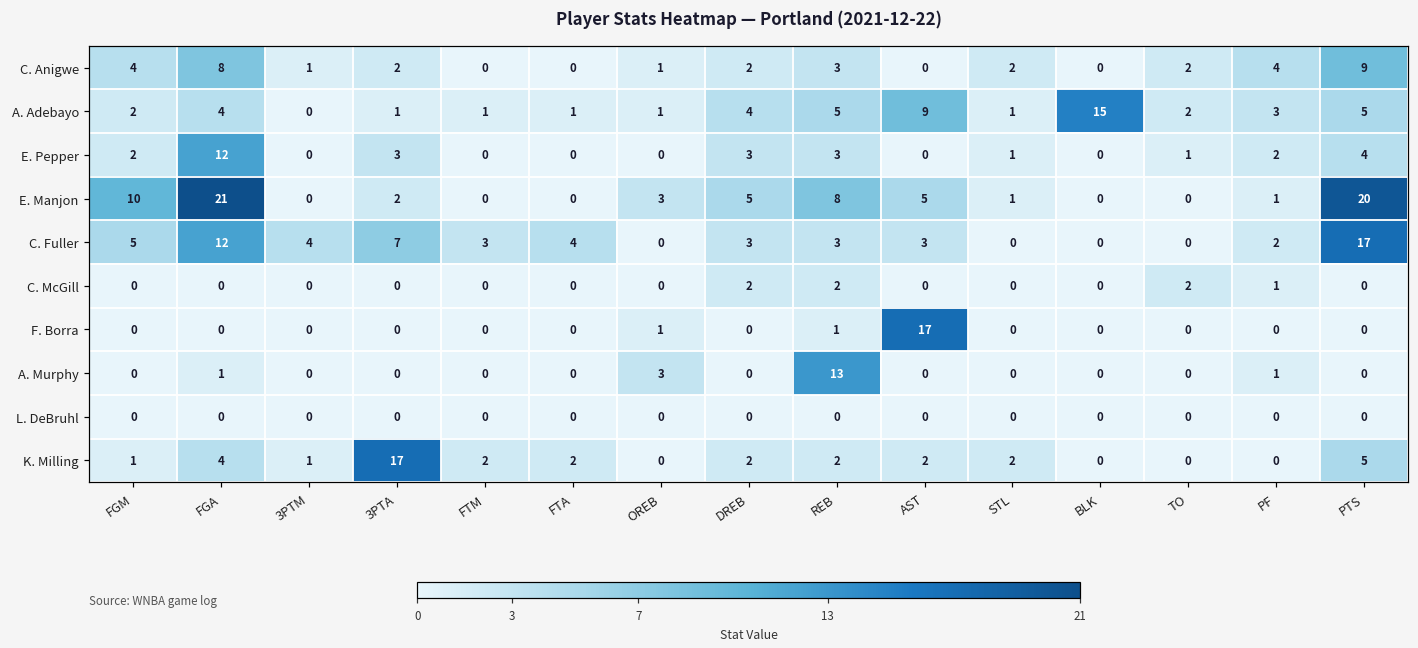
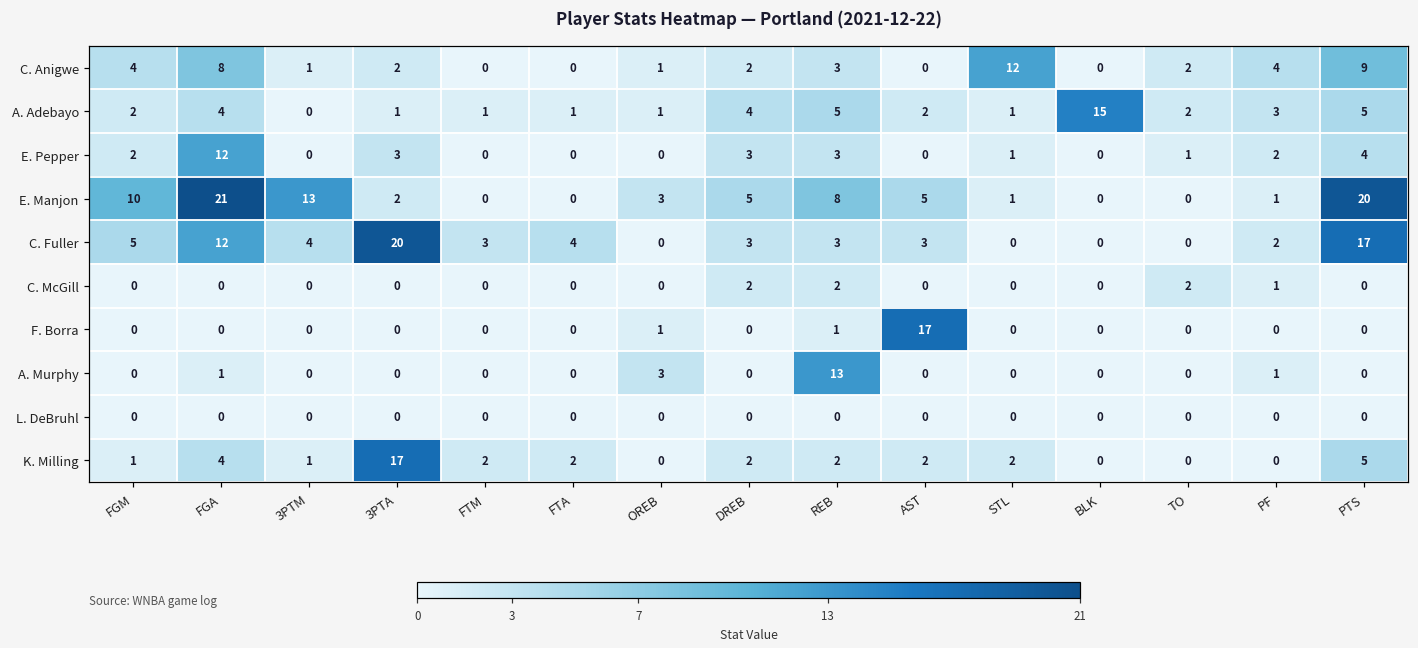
  {
    "C. Anigwe": {
      "FGM": 4,
      "FGA": 8,
      "3PTM": 1,
      "3PTA": 2,
      "FTM": 0,
      "FTA": 0,
      "OREB": 1,
      "DREB": 2,
      "REB": 3,
      "AST": 0,
-     "STL": 2,
+     "STL": 12,
      "BLK": 0,
      "TO": 2,
      "PF": 4,
      "PTS": 9
    },
    "A. Adebayo": {
      "FGM": 2,
      "FGA": 4,
      "3PTM": 0,
      "3PTA": 1,
      "FTM": 1,
      "FTA": 1,
      "OREB": 1,
      "DREB": 4,
      "REB": 5,
-     "AST": 9,
+     "AST": 2,
      "STL": 1,
      "BLK": 15,
      "TO": 2,
      "PF": 3,
      "PTS": 5
    },
    "E. Pepper": {
      "FGM": 2,
      "FGA": 12,
      "3PTM": 0,
      "3PTA": 3,
      "FTM": 0,
      "FTA": 0,
      "OREB": 0,
      "DREB": 3,
      "REB": 3,
      "AST": 0,
      "STL": 1,
      "BLK": 0,
      "TO": 1,
      "PF": 2,
      "PTS": 4
    },
    "E. Manjon": {
      "FGM": 10,
      "FGA": 21,
-     "3PTM": 0,
+     "3PTM": 13,
      "3PTA": 2,
      "FTM": 0,
      "FTA": 0,
      "OREB": 3,
      "DREB": 5,
      "REB": 8,
      "AST": 5,
      "STL": 1,
      "BLK": 0,
      "TO": 0,
      "PF": 1,
      "PTS": 20
    },
    "C. Fuller": {
      "FGM": 5,
      "FGA": 12,
      "3PTM": 4,
-     "3PTA": 7,
+     "3PTA": 20,
      "FTM": 3,
      "FTA": 4,
      "OREB": 0,
      "DREB": 3,
      "REB": 3,
      "AST": 3,
      "STL": 0,
      "BLK": 0,
      "TO": 0,
      "PF": 2,
      "PTS": 17
    },
    "C. McGill": {
      "FGM": 0,
      "FGA": 0,
      "3PTM": 0,
      "3PTA": 0,
      "FTM": 0,
      "FTA": 0,
      "OREB": 0,
      "DREB": 2,
      "REB": 2,
      "AST": 0,
      "STL": 0,
      "BLK": 0,
      "TO": 2,
      "PF": 1,
      "PTS": 0
    },
    "F. Borra": {
      "FGM": 0,
      "FGA": 0,
      "3PTM": 0,
      "3PTA": 0,
      "FTM": 0,
      "FTA": 0,
      "OREB": 1,
      "DREB": 0,
      "REB": 1,
      "AST": 17,
      "STL": 0,
      "BLK": 0,
      "TO": 0,
      "PF": 0,
      "PTS": 0
    },
    "A. Murphy": {
      "FGM": 0,
      "FGA": 1,
      "3PTM": 0,
      "3PTA": 0,
      "FTM": 0,
      "FTA": 0,
      "OREB": 3,
      "DREB": 0,
      "REB": 13,
      "AST": 0,
      "STL": 0,
      "BLK": 0,
      "TO": 0,
      "PF": 1,
      "PTS": 0
    },
    "L. DeBruhl": {
      "FGM": 0,
      "FGA": 0,
      "3PTM": 0,
      "3PTA": 0,
      "FTM": 0,
      "FTA": 0,
      "OREB": 0,
      "DREB": 0,
      "REB": 0,
      "AST": 0,
      "STL": 0,
      "BLK": 0,
      "TO": 0,
      "PF": 0,
      "PTS": 0
    },
    "K. Milling": {
      "FGM": 1,
      "FGA": 4,
      "3PTM": 1,
      "3PTA": 17,
      "FTM": 2,
      "FTA": 2,
      "OREB": 0,
      "DREB": 2,
      "REB": 2,
      "AST": 2,
      "STL": 2,
      "BLK": 0,
      "TO": 0,
      "PF": 0,
      "PTS": 5
    }
  }
